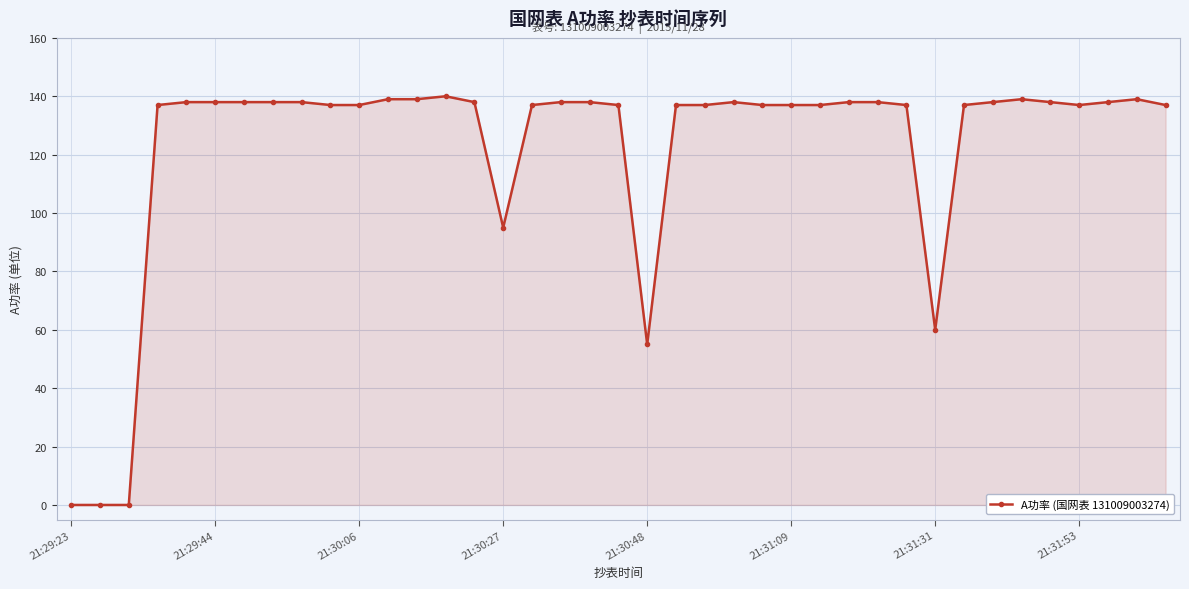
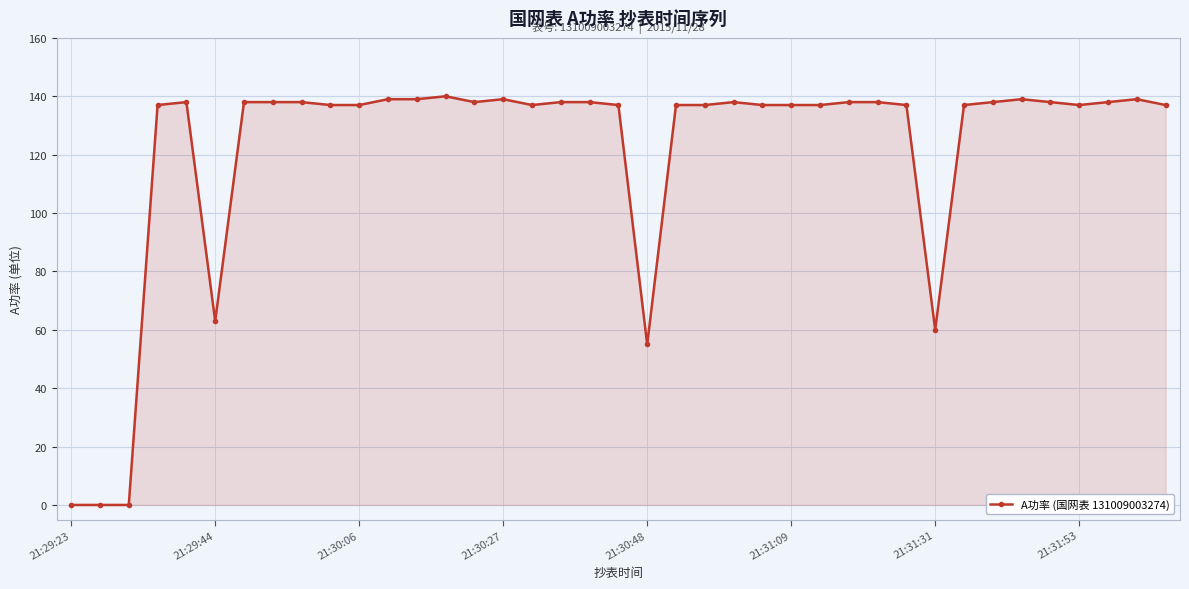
  {
    "21:29:23": 0,
-   "21:29:44": 138,
+   "21:29:44": 63,
    "21:30:06": 137,
-   "21:30:27": 95,
+   "21:30:27": 139,
    "21:30:48": 55,
    "21:31:09": 137,
    "21:31:31": 60,
    "21:31:53": 137
  }
